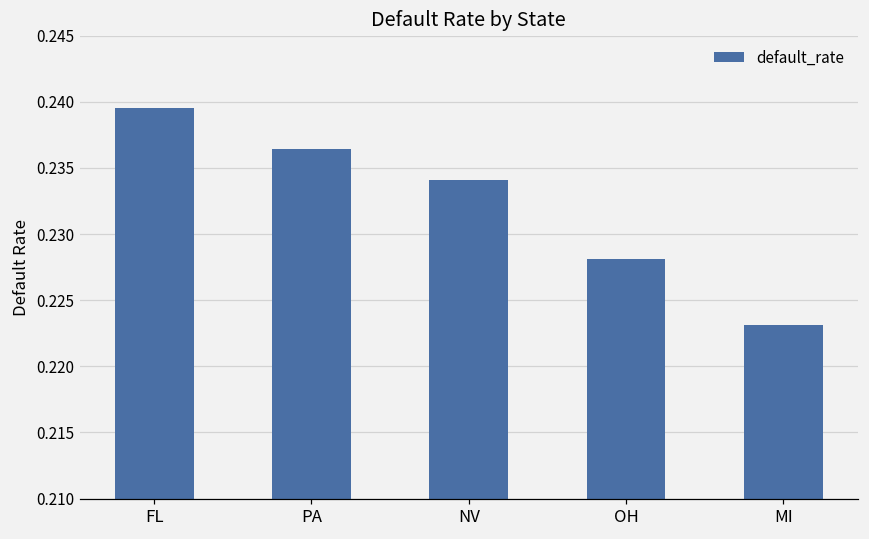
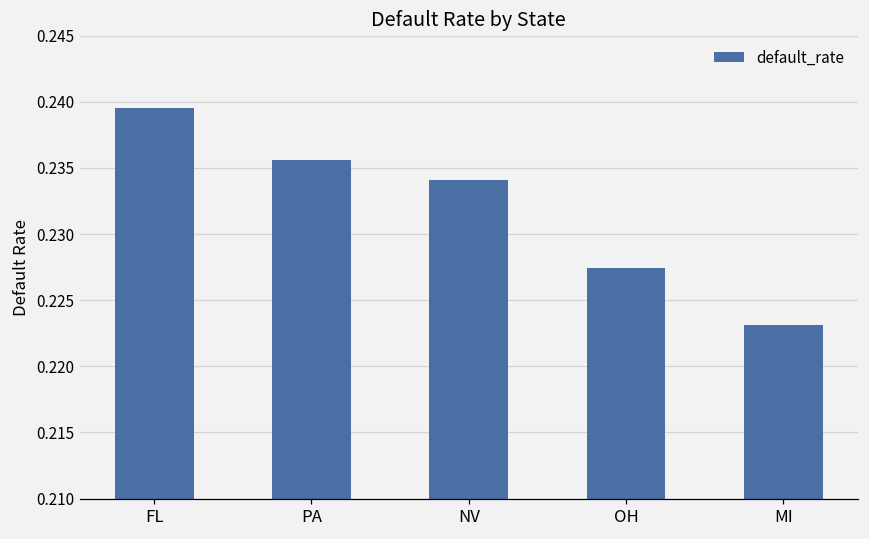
  {
    "FL": 0.2395,
-   "PA": 0.2364,
+   "PA": 0.2356,
    "NV": 0.2341,
-   "OH": 0.2281,
+   "OH": 0.2274,
    "MI": 0.2231
  }
